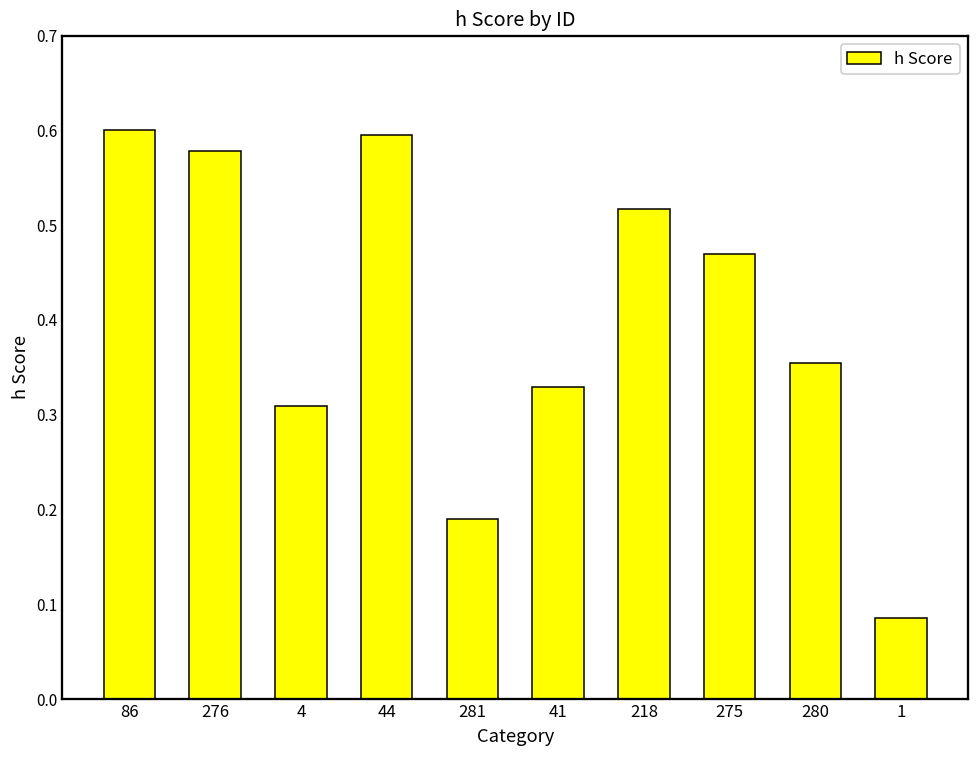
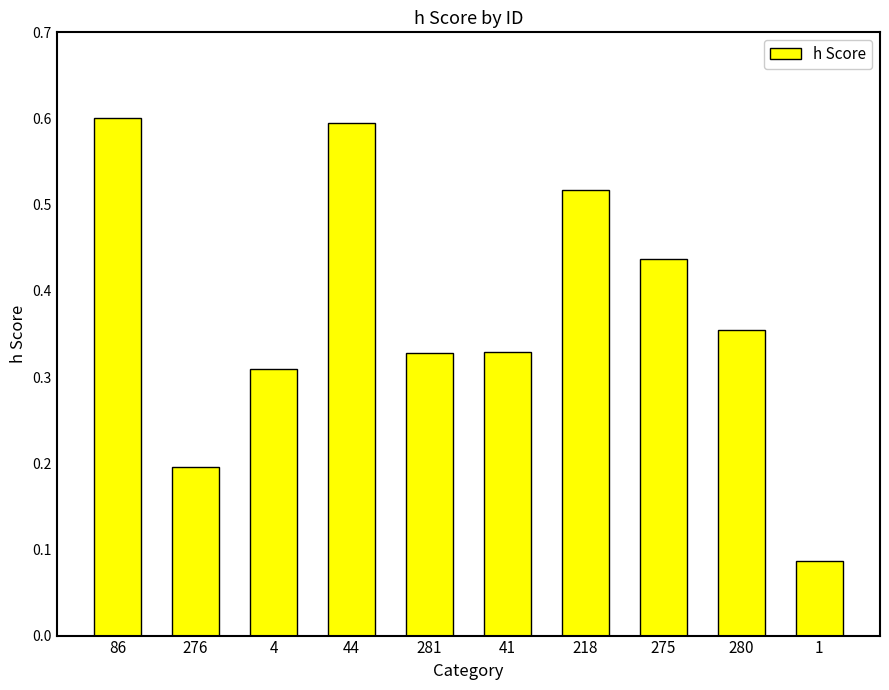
  {
    "86": 0.60,
-   "276": 0.58,
+   "276": 0.20,
    "4": 0.31,
    "44": 0.59,
-   "281": 0.19,
+   "281": 0.33,
    "41": 0.33,
    "218": 0.52,
-   "275": 0.47,
+   "275": 0.44,
    "280": 0.35,
    "1": 0.09
  }
